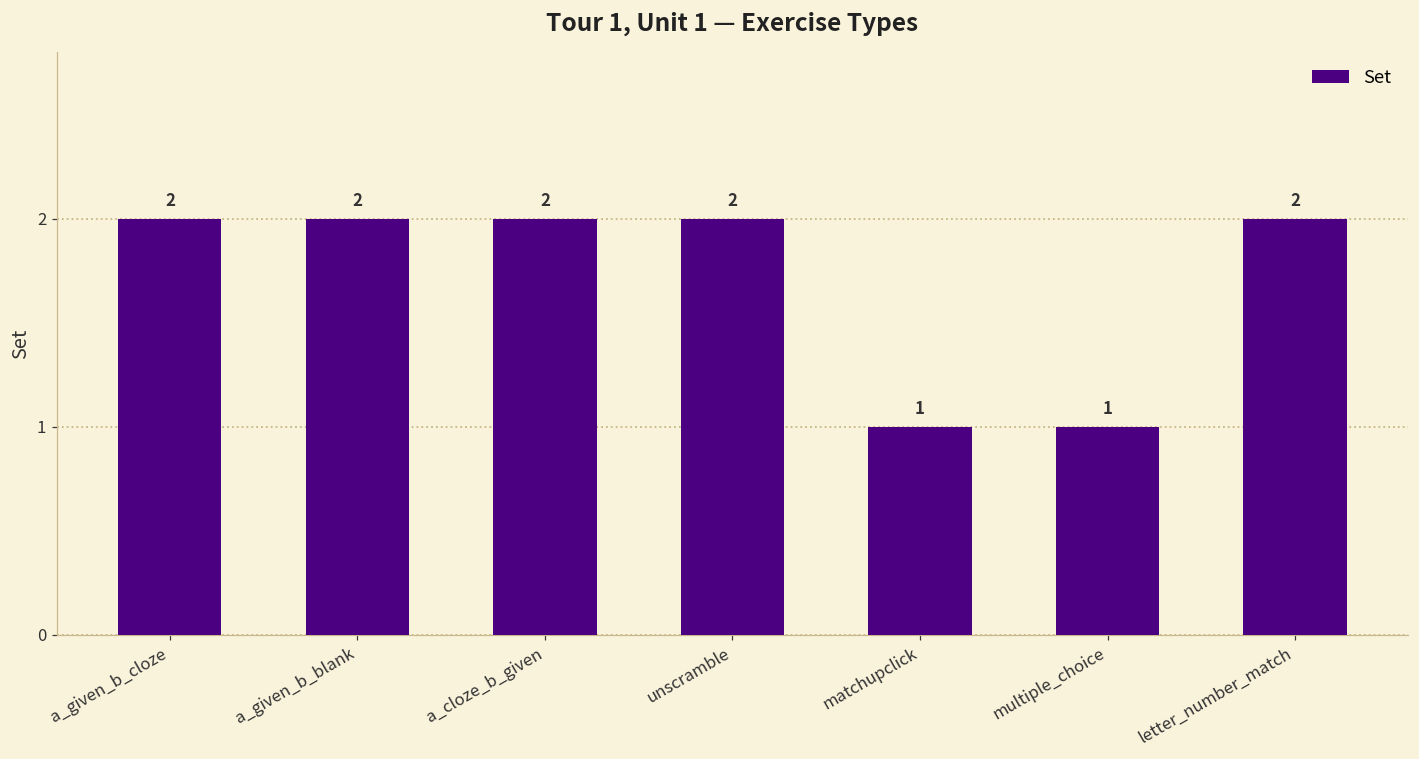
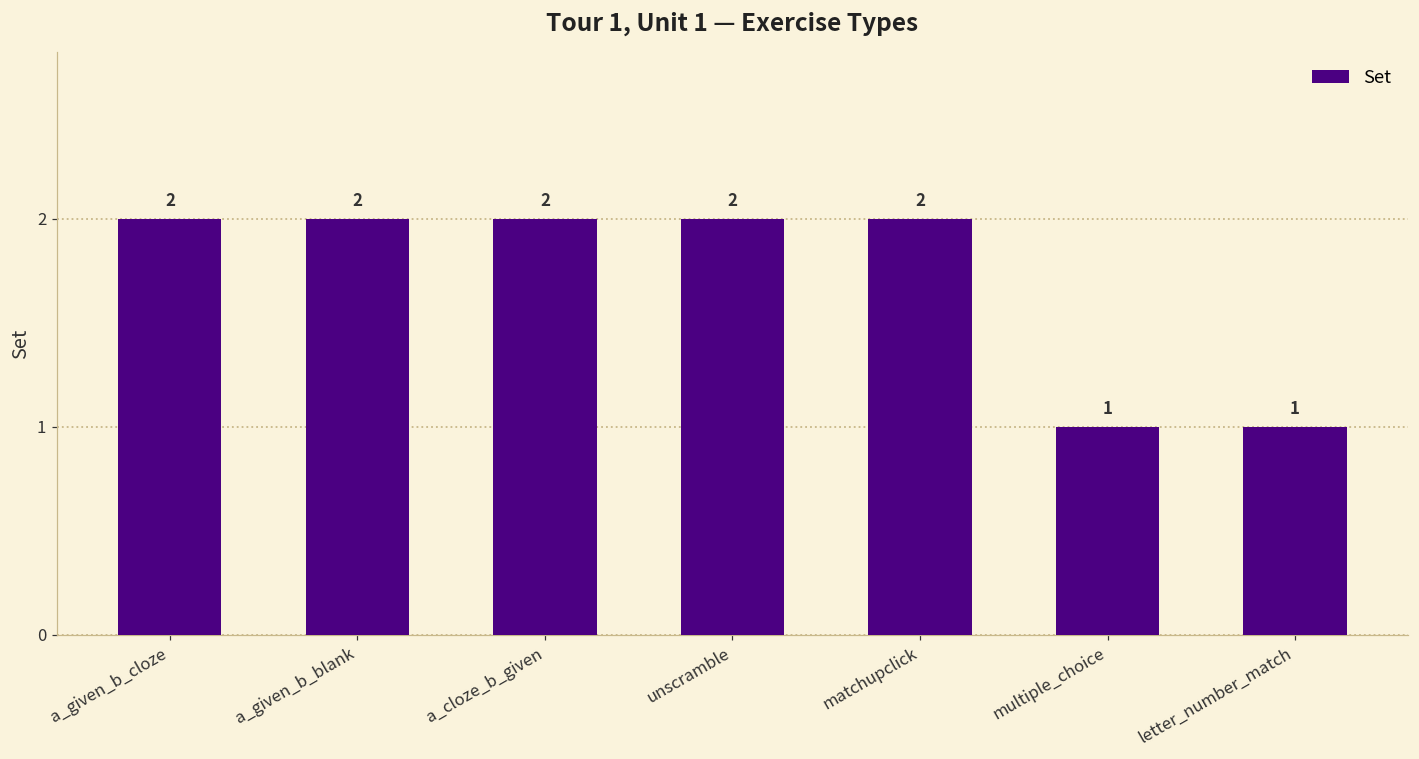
  {
    "a_given_b_cloze": 2,
    "a_given_b_blank": 2,
    "a_cloze_b_given": 2,
    "unscramble": 2,
-   "matchupclick": 1,
+   "matchupclick": 2,
    "multiple_choice": 1,
-   "letter_number_match": 2
+   "letter_number_match": 1
  }
